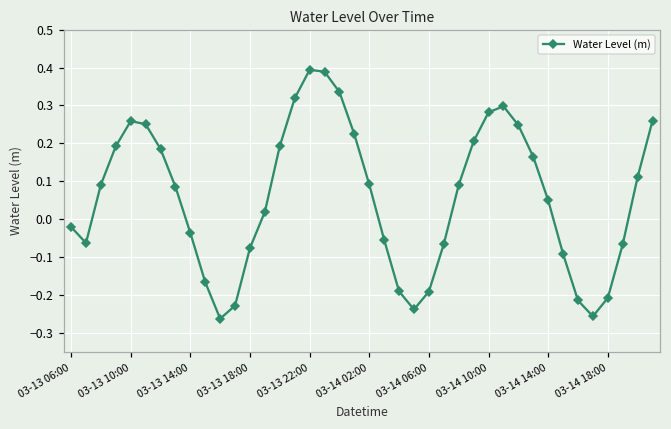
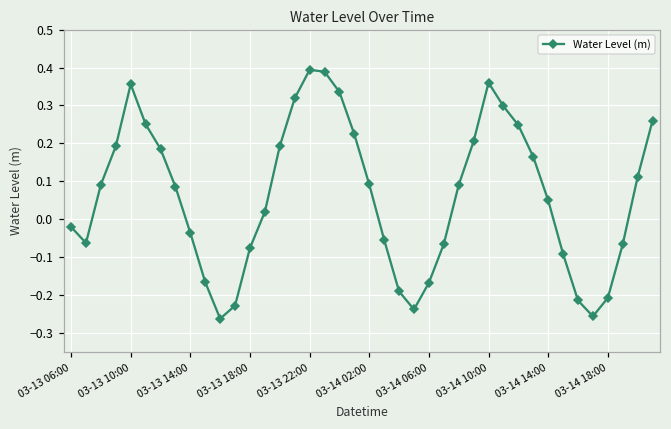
  {
    "03-13 06:00": -0.02,
-   "03-13 10:00": 0.26,
+   "03-13 10:00": 0.36,
    "03-13 14:00": -0.04,
    "03-13 18:00": -0.08,
    "03-13 22:00": 0.39,
    "03-14 02:00": 0.09,
-   "03-14 06:00": -0.19,
-   "03-14 10:00": 0.28,
+   "03-14 06:00": -0.17,
+   "03-14 10:00": 0.36,
    "03-14 14:00": 0.05,
    "03-14 18:00": -0.21
  }
